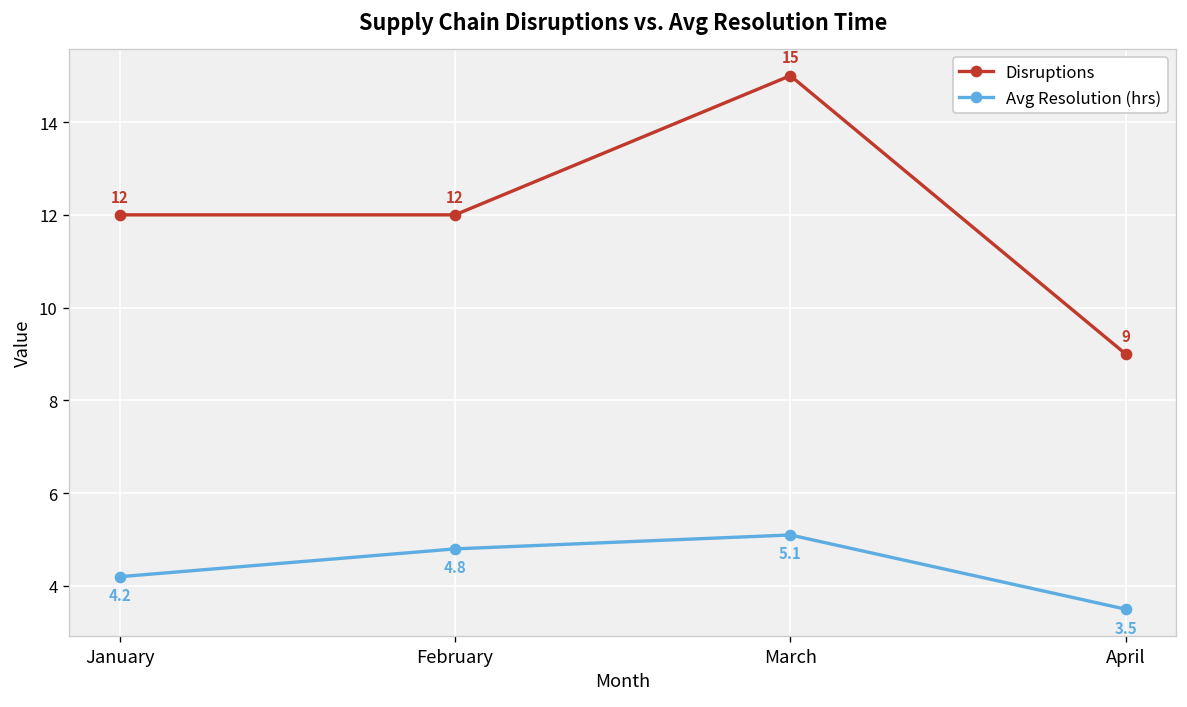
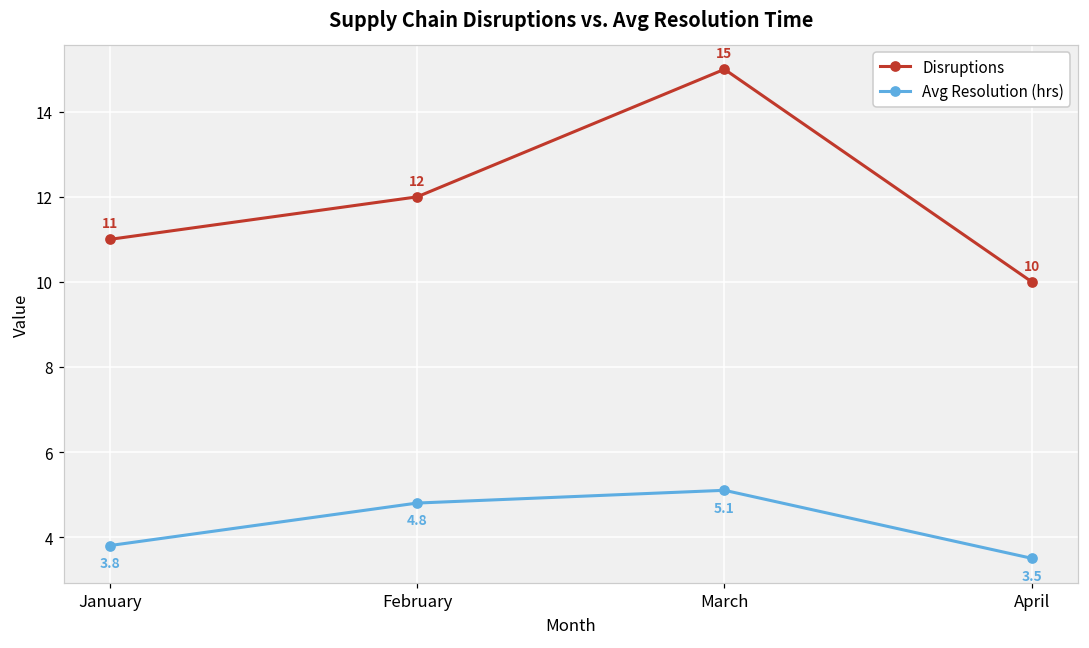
  {
    "Disruptions": {
-     "January": 12,
+     "January": 11,
      "February": 12,
      "March": 15,
-     "April": 9
+     "April": 10
    },
    "Avg Resolution (hrs)": {
-     "January": 4.2,
+     "January": 3.8,
      "February": 4.8,
      "March": 5.1,
      "April": 3.5
    }
  }
